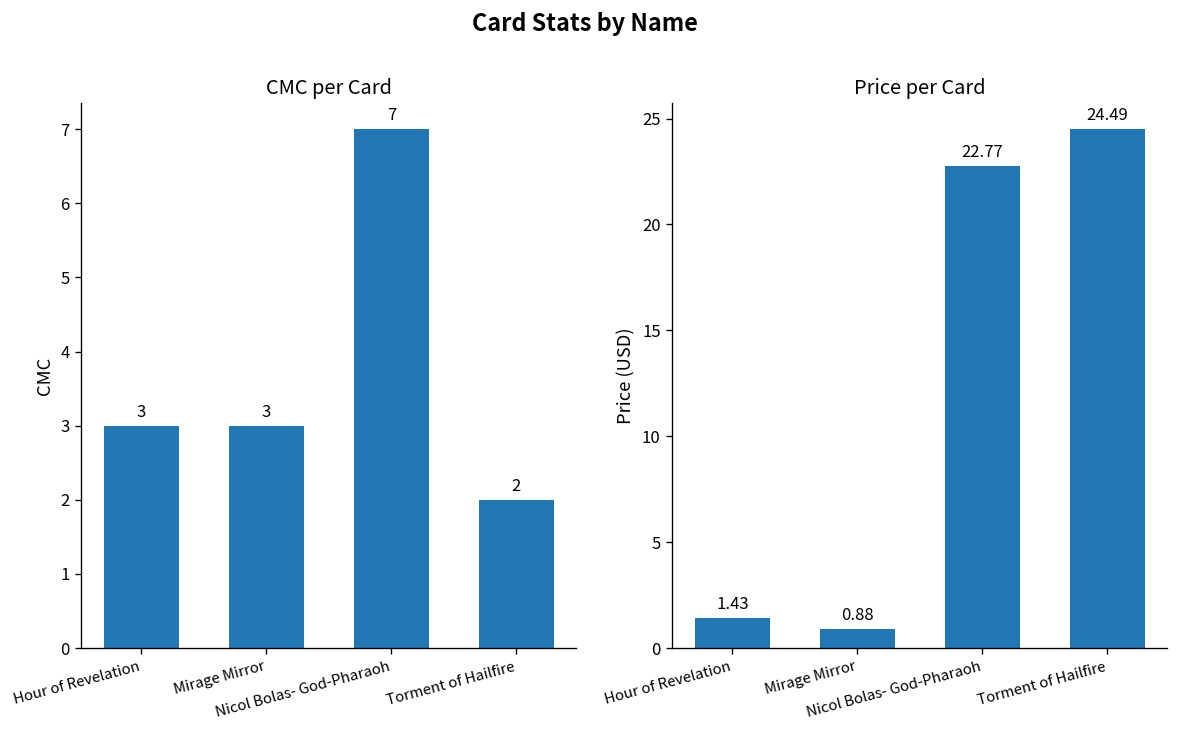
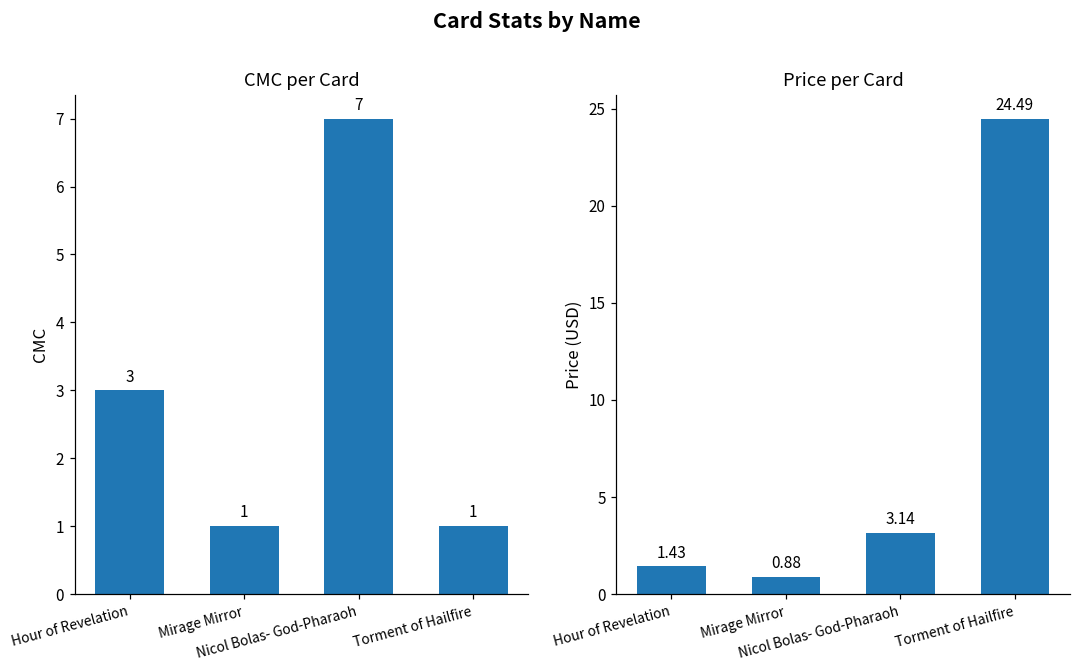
  {
    "CMC per Card": {
      "Hour of Revelation": 3,
-     "Mirage Mirror": 3,
+     "Mirage Mirror": 1,
      "Nicol Bolas- God-Pharaoh": 7,
-     "Torment of Hailfire": 2
+     "Torment of Hailfire": 1
    },
    "Price per Card": {
      "Hour of Revelation": 1.43,
      "Mirage Mirror": 0.88,
-     "Nicol Bolas- God-Pharaoh": 22.77,
+     "Nicol Bolas- God-Pharaoh": 3.14,
      "Torment of Hailfire": 24.49
    }
  }
